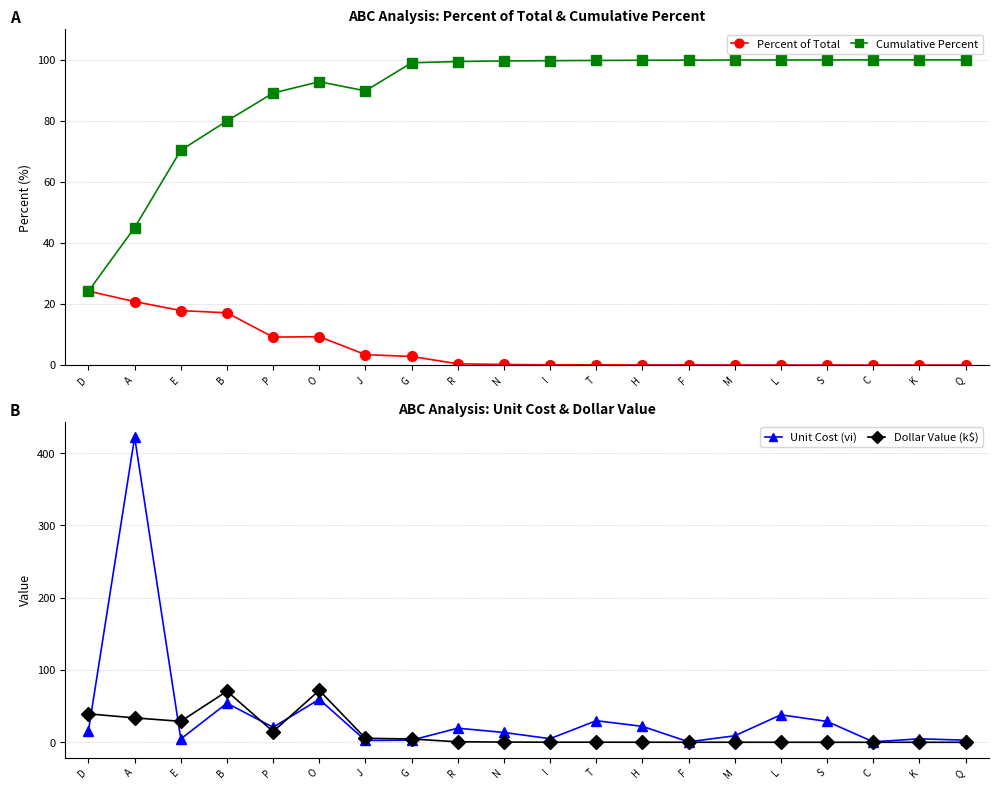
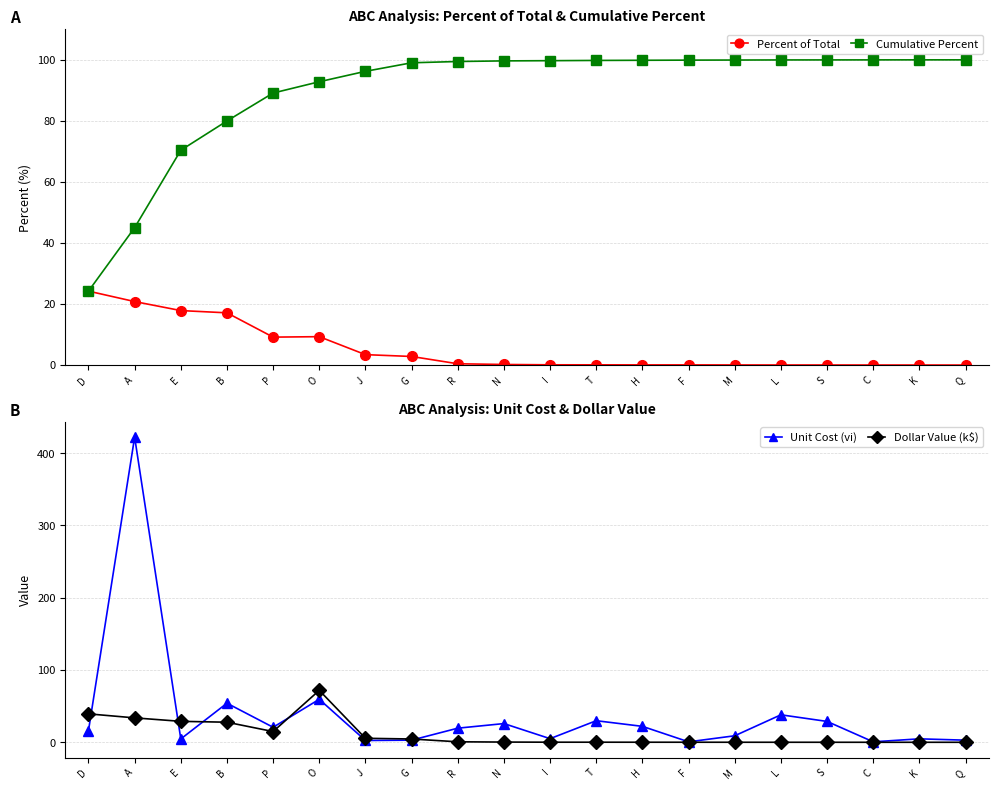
  {
    "ABC Analysis: Percent of Total & Cumulative Percent": {
      "Percent of Total": {
        "A": 21,
        "E": 18,
        "B": 17,
        "P": 9,
        "O": 9,
        "J": 3,
        "G": 3,
        "R": 0,
        "N": 0,
        "I": 0,
        "T": 0,
        "H": 0,
        "F": 0,
        "M": 0,
        "L": 0,
        "S": 0,
        "C": 0,
        "K": 0,
        "Q": 0
      },
      "Cumulative Percent": {
        "A": 45,
        "E": 70,
        "B": 80,
        "P": 89,
        "O": 93,
-       "J": 90,
+       "J": 96,
        "G": 99,
        "R": 99,
        "N": 100,
        "I": 100,
        "T": 100,
        "H": 100,
        "F": 100,
        "M": 100,
        "L": 100,
        "S": 100,
        "C": 100,
        "K": 100,
        "Q": 100
      }
    },
    "ABC Analysis: Unit Cost & Dollar Value": {
      "Unit Cost (vi)": {
        "D": 20,
        "A": 420,
        "E": 0,
        "B": 50,
        "P": 20,
        "O": 60,
        "R": 20,
-       "N": 10,
+       "N": 30,
        "I": 10,
        "T": 30,
        "H": 20,
        "M": 10,
        "L": 40,
        "S": 30,
        "K": 0
      },
      "Dollar Value (k$)": {
        "D": 40,
        "A": 30,
        "E": 30,
-       "B": 70,
+       "B": 30,
        "P": 10,
        "O": 70,
        "R": 0,
        "N": 0,
        "I": 0,
        "T": 0,
        "H": 0,
        "M": 0,
        "L": 0,
        "S": 0,
        "K": 0
      }
    }
  }
